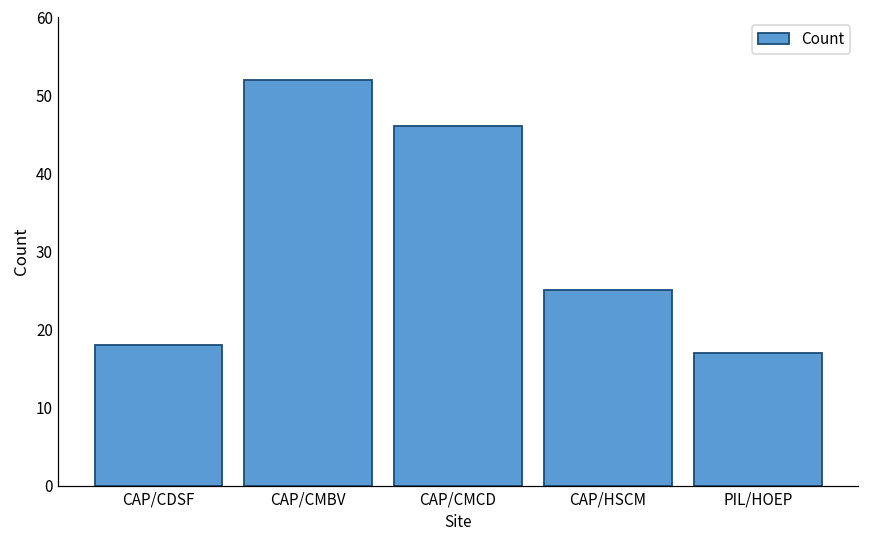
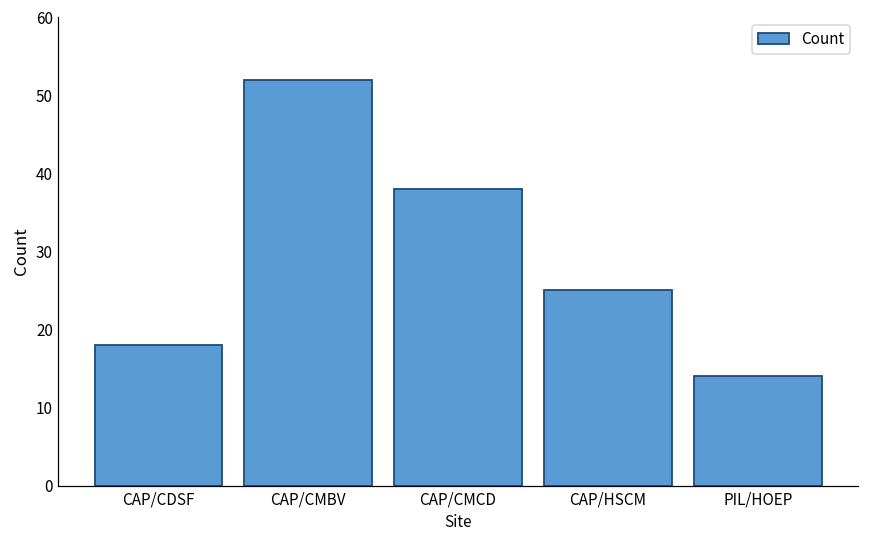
  {
    "CAP/CDSF": 18,
    "CAP/CMBV": 52,
-   "CAP/CMCD": 46,
+   "CAP/CMCD": 38,
    "CAP/HSCM": 25,
-   "PIL/HOEP": 17
+   "PIL/HOEP": 14
  }
